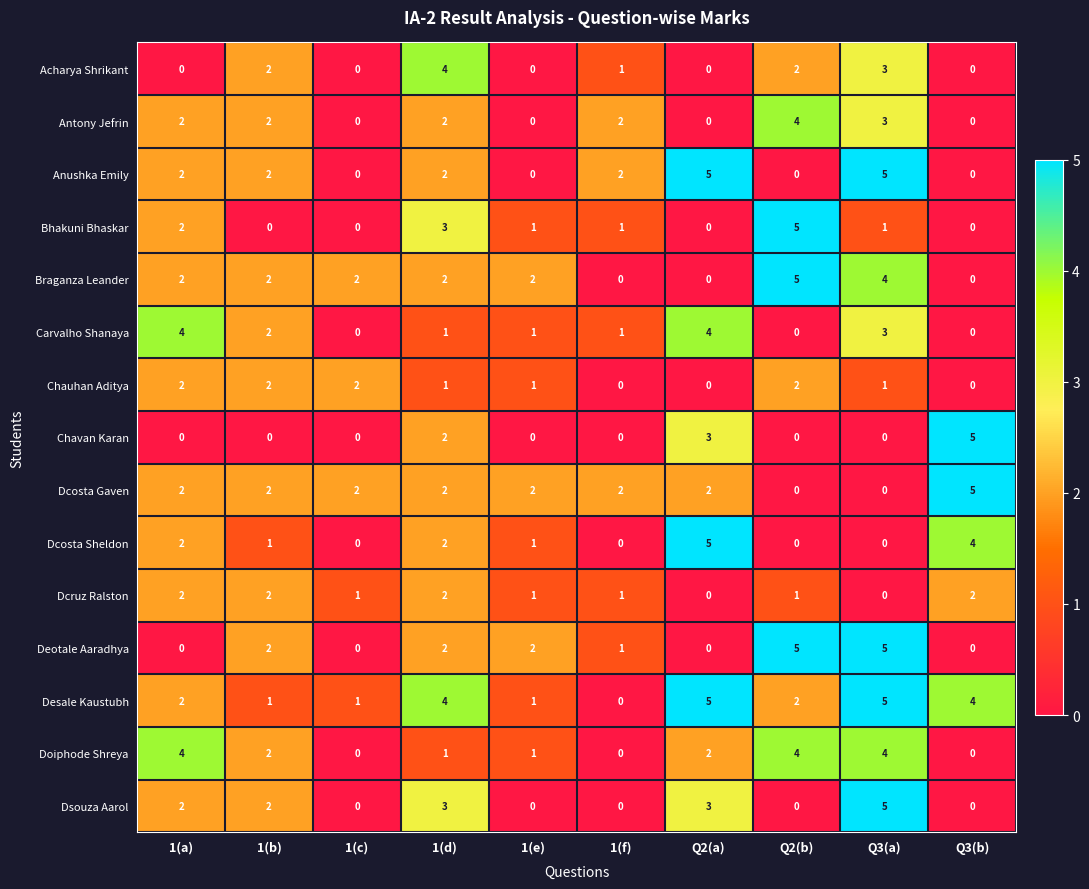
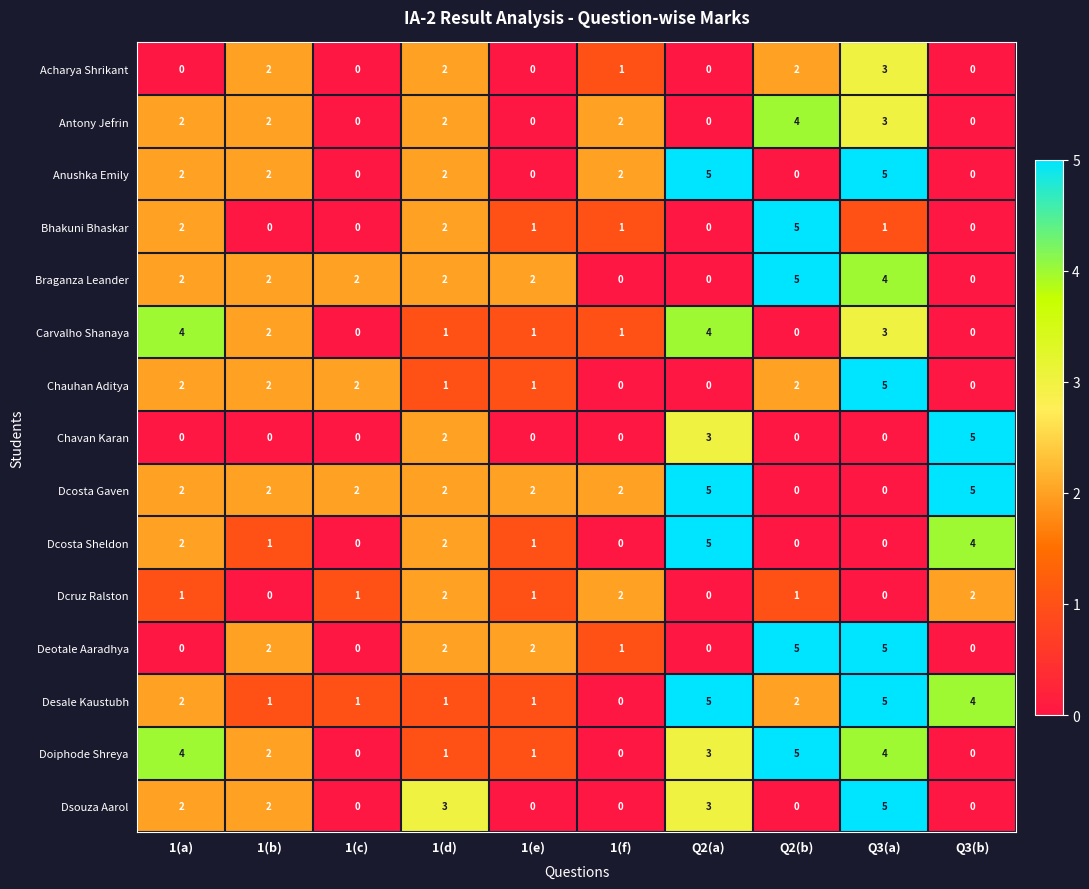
  {
    "Acharya Shrikant": {
      "1(a)": 0,
      "1(b)": 2,
      "1(c)": 0,
-     "1(d)": 4,
+     "1(d)": 2,
      "1(e)": 0,
      "1(f)": 1,
      "Q2(a)": 0,
      "Q2(b)": 2,
      "Q3(a)": 3,
      "Q3(b)": 0
    },
    "Antony Jefrin": {
      "1(a)": 2,
      "1(b)": 2,
      "1(c)": 0,
      "1(d)": 2,
      "1(e)": 0,
      "1(f)": 2,
      "Q2(a)": 0,
      "Q2(b)": 4,
      "Q3(a)": 3,
      "Q3(b)": 0
    },
    "Anushka Emily": {
      "1(a)": 2,
      "1(b)": 2,
      "1(c)": 0,
      "1(d)": 2,
      "1(e)": 0,
      "1(f)": 2,
      "Q2(a)": 5,
      "Q2(b)": 0,
      "Q3(a)": 5,
      "Q3(b)": 0
    },
    "Bhakuni Bhaskar": {
      "1(a)": 2,
      "1(b)": 0,
      "1(c)": 0,
-     "1(d)": 3,
+     "1(d)": 2,
      "1(e)": 1,
      "1(f)": 1,
      "Q2(a)": 0,
      "Q2(b)": 5,
      "Q3(a)": 1,
      "Q3(b)": 0
    },
    "Braganza Leander": {
      "1(a)": 2,
      "1(b)": 2,
      "1(c)": 2,
      "1(d)": 2,
      "1(e)": 2,
      "1(f)": 0,
      "Q2(a)": 0,
      "Q2(b)": 5,
      "Q3(a)": 4,
      "Q3(b)": 0
    },
    "Carvalho Shanaya": {
      "1(a)": 4,
      "1(b)": 2,
      "1(c)": 0,
      "1(d)": 1,
      "1(e)": 1,
      "1(f)": 1,
      "Q2(a)": 4,
      "Q2(b)": 0,
      "Q3(a)": 3,
      "Q3(b)": 0
    },
    "Chauhan Aditya": {
      "1(a)": 2,
      "1(b)": 2,
      "1(c)": 2,
      "1(d)": 1,
      "1(e)": 1,
      "1(f)": 0,
      "Q2(a)": 0,
      "Q2(b)": 2,
-     "Q3(a)": 1,
+     "Q3(a)": 5,
      "Q3(b)": 0
    },
    "Chavan Karan": {
      "1(a)": 0,
      "1(b)": 0,
      "1(c)": 0,
      "1(d)": 2,
      "1(e)": 0,
      "1(f)": 0,
      "Q2(a)": 3,
      "Q2(b)": 0,
      "Q3(a)": 0,
      "Q3(b)": 5
    },
    "Dcosta Gaven": {
      "1(a)": 2,
      "1(b)": 2,
      "1(c)": 2,
      "1(d)": 2,
      "1(e)": 2,
      "1(f)": 2,
-     "Q2(a)": 2,
+     "Q2(a)": 5,
      "Q2(b)": 0,
      "Q3(a)": 0,
      "Q3(b)": 5
    },
    "Dcosta Sheldon": {
      "1(a)": 2,
      "1(b)": 1,
      "1(c)": 0,
      "1(d)": 2,
      "1(e)": 1,
      "1(f)": 0,
      "Q2(a)": 5,
      "Q2(b)": 0,
      "Q3(a)": 0,
      "Q3(b)": 4
    },
    "Dcruz Ralston": {
-     "1(a)": 2,
-     "1(b)": 2,
+     "1(a)": 1,
+     "1(b)": 0,
      "1(c)": 1,
      "1(d)": 2,
      "1(e)": 1,
-     "1(f)": 1,
+     "1(f)": 2,
      "Q2(a)": 0,
      "Q2(b)": 1,
      "Q3(a)": 0,
      "Q3(b)": 2
    },
    "Deotale Aaradhya": {
      "1(a)": 0,
      "1(b)": 2,
      "1(c)": 0,
      "1(d)": 2,
      "1(e)": 2,
      "1(f)": 1,
      "Q2(a)": 0,
      "Q2(b)": 5,
      "Q3(a)": 5,
      "Q3(b)": 0
    },
    "Desale Kaustubh": {
      "1(a)": 2,
      "1(b)": 1,
      "1(c)": 1,
-     "1(d)": 4,
+     "1(d)": 1,
      "1(e)": 1,
      "1(f)": 0,
      "Q2(a)": 5,
      "Q2(b)": 2,
      "Q3(a)": 5,
      "Q3(b)": 4
    },
    "Doiphode Shreya": {
      "1(a)": 4,
      "1(b)": 2,
      "1(c)": 0,
      "1(d)": 1,
      "1(e)": 1,
      "1(f)": 0,
-     "Q2(a)": 2,
-     "Q2(b)": 4,
+     "Q2(a)": 3,
+     "Q2(b)": 5,
      "Q3(a)": 4,
      "Q3(b)": 0
    },
    "Dsouza Aarol": {
      "1(a)": 2,
      "1(b)": 2,
      "1(c)": 0,
      "1(d)": 3,
      "1(e)": 0,
      "1(f)": 0,
      "Q2(a)": 3,
      "Q2(b)": 0,
      "Q3(a)": 5,
      "Q3(b)": 0
    }
  }
